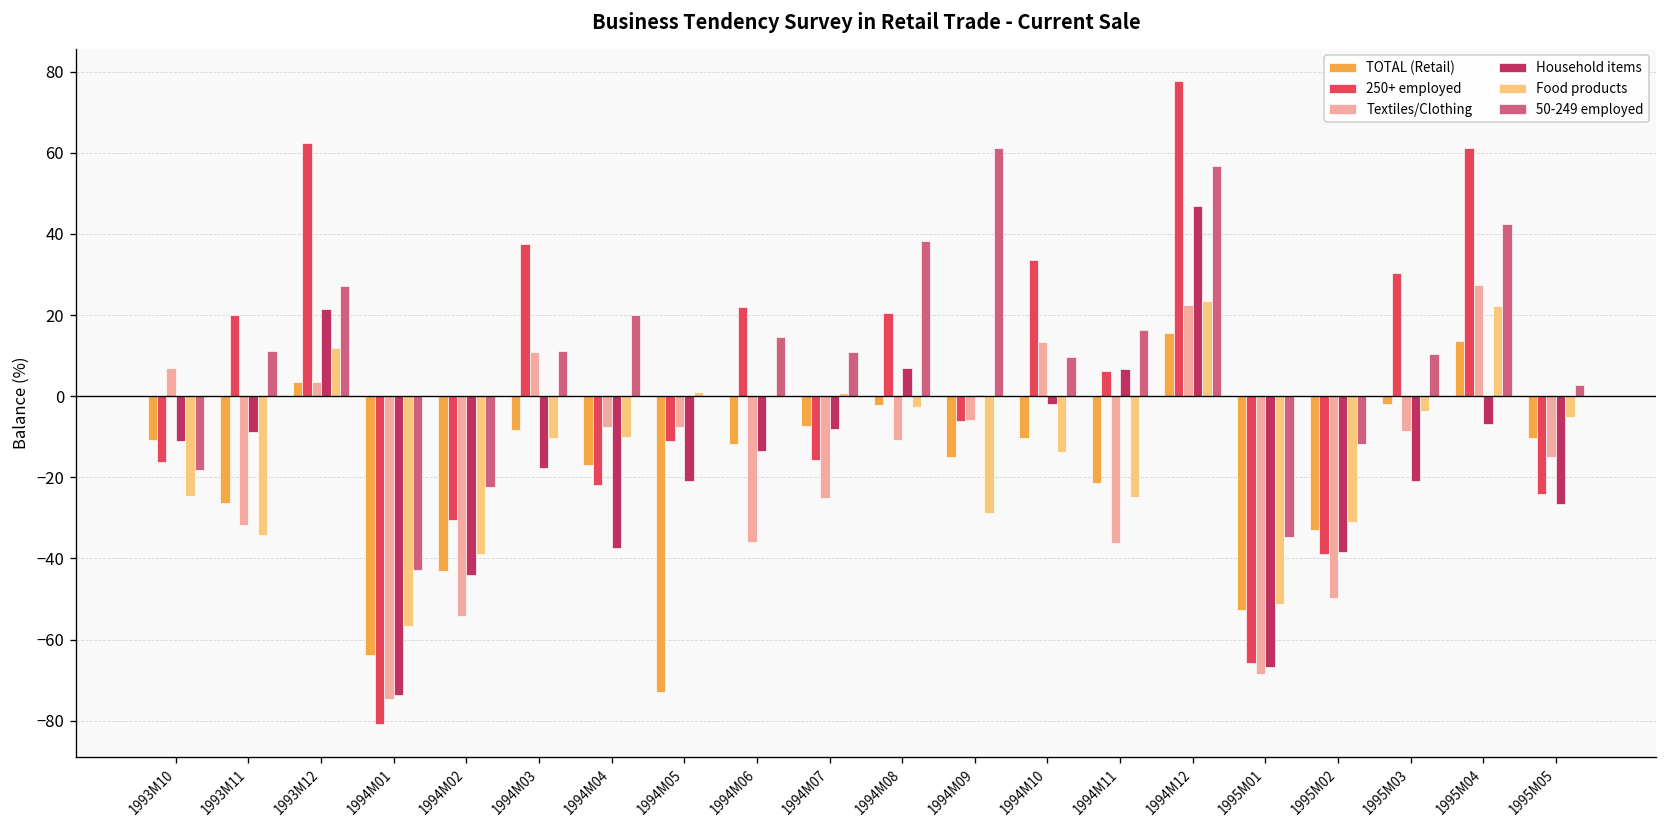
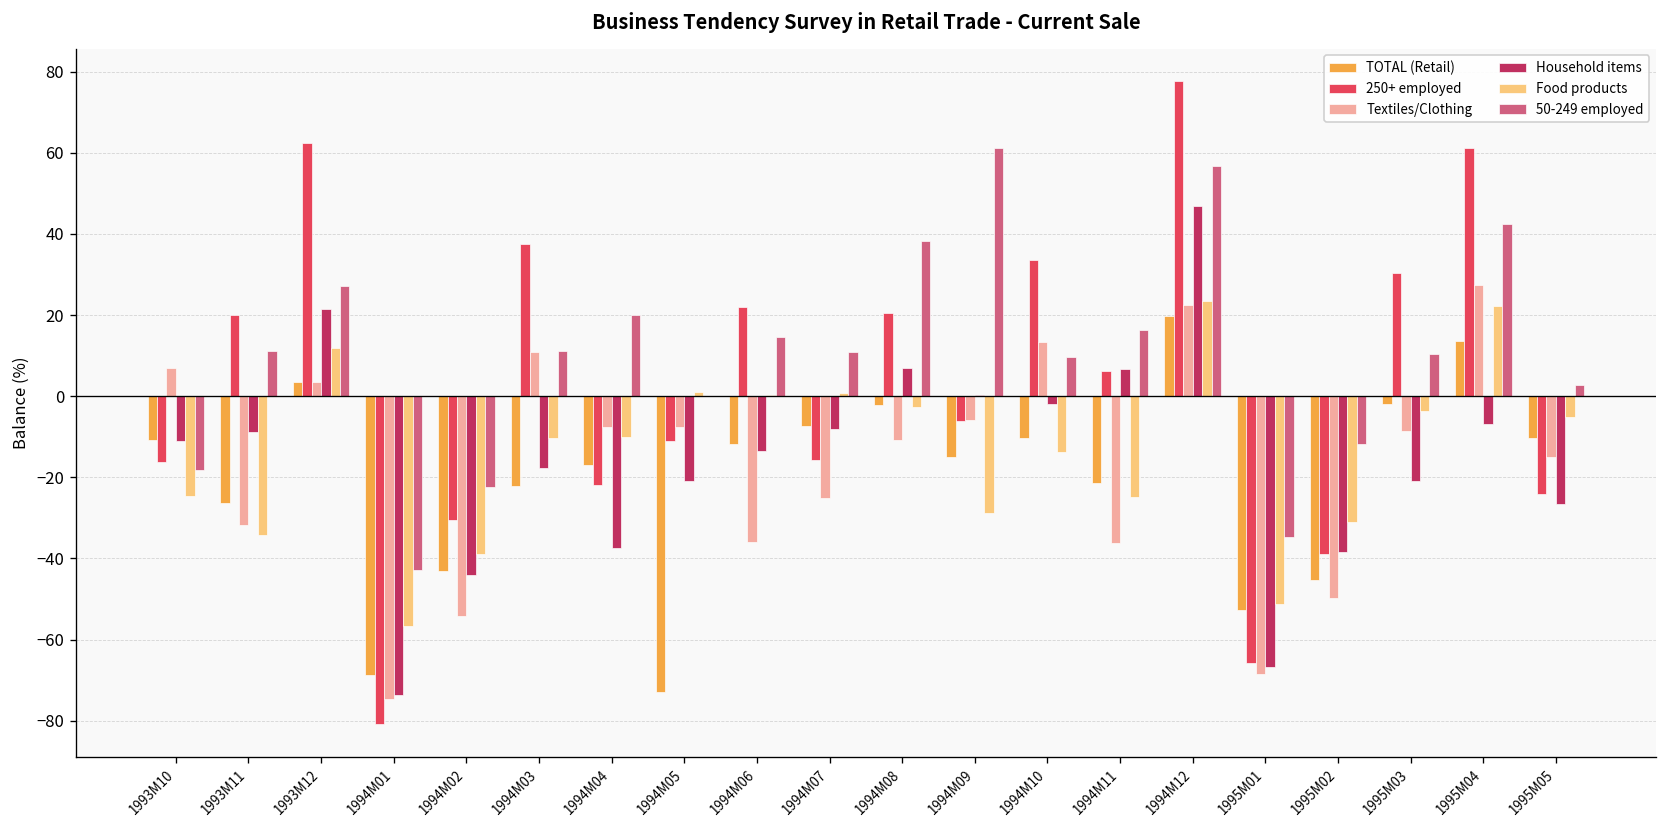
  {
    "TOTAL (Retail)": {
      "1993M10": -11,
      "1993M11": -26,
      "1993M12": 4,
-     "1994M01": -64,
+     "1994M01": -69,
      "1994M02": -43,
-     "1994M03": -8,
+     "1994M03": -22,
      "1994M04": -17,
      "1994M05": -73,
      "1994M06": -12,
      "1994M07": -7,
      "1994M08": -2,
      "1994M09": -15,
      "1994M10": -10,
      "1994M11": -21,
-     "1994M12": 16,
+     "1994M12": 20,
      "1995M01": -53,
-     "1995M02": -33,
+     "1995M02": -45,
      "1995M03": -2,
      "1995M04": 14,
      "1995M05": -10
    }
  }
